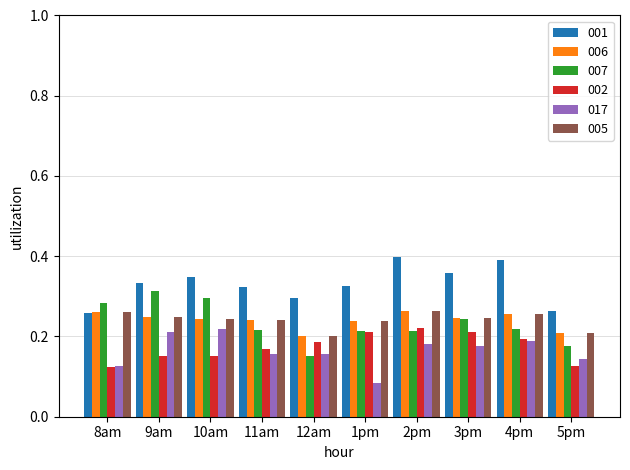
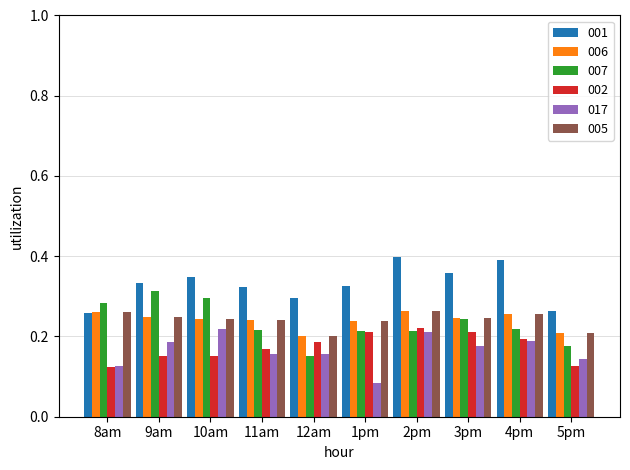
  {
    "001": {
      "8am": 0.26,
      "9am": 0.33,
      "10am": 0.35,
      "11am": 0.32,
      "12am": 0.29,
      "1pm": 0.33,
      "2pm": 0.40,
      "3pm": 0.36,
      "4pm": 0.39,
      "5pm": 0.26
    },
    "006": {
      "8am": 0.26,
      "9am": 0.25,
      "10am": 0.24,
      "11am": 0.24,
      "12am": 0.20,
      "1pm": 0.24,
      "2pm": 0.26,
      "3pm": 0.25,
      "4pm": 0.26,
      "5pm": 0.21
    },
    "007": {
      "8am": 0.28,
      "9am": 0.31,
      "10am": 0.30,
      "11am": 0.22,
      "12am": 0.15,
      "1pm": 0.21,
      "2pm": 0.21,
      "3pm": 0.24,
      "4pm": 0.22,
      "5pm": 0.18
    },
    "002": {
      "8am": 0.12,
      "9am": 0.15,
      "10am": 0.15,
      "11am": 0.17,
      "12am": 0.19,
      "1pm": 0.21,
      "2pm": 0.22,
      "3pm": 0.21,
      "4pm": 0.19,
      "5pm": 0.13
    },
    "017": {
      "8am": 0.13,
-     "9am": 0.21,
+     "9am": 0.19,
      "10am": 0.22,
      "11am": 0.16,
      "12am": 0.16,
      "1pm": 0.08,
-     "2pm": 0.18,
+     "2pm": 0.21,
      "3pm": 0.18,
      "4pm": 0.19,
      "5pm": 0.14
    },
    "005": {
      "8am": 0.26,
      "9am": 0.25,
      "10am": 0.24,
      "11am": 0.24,
      "12am": 0.20,
      "1pm": 0.24,
      "2pm": 0.26,
      "3pm": 0.25,
      "4pm": 0.26,
      "5pm": 0.21
    }
  }
